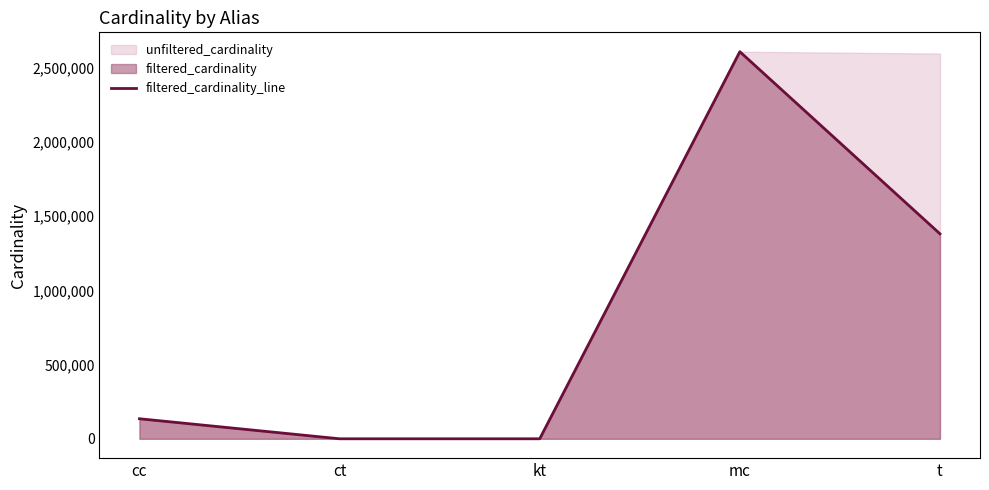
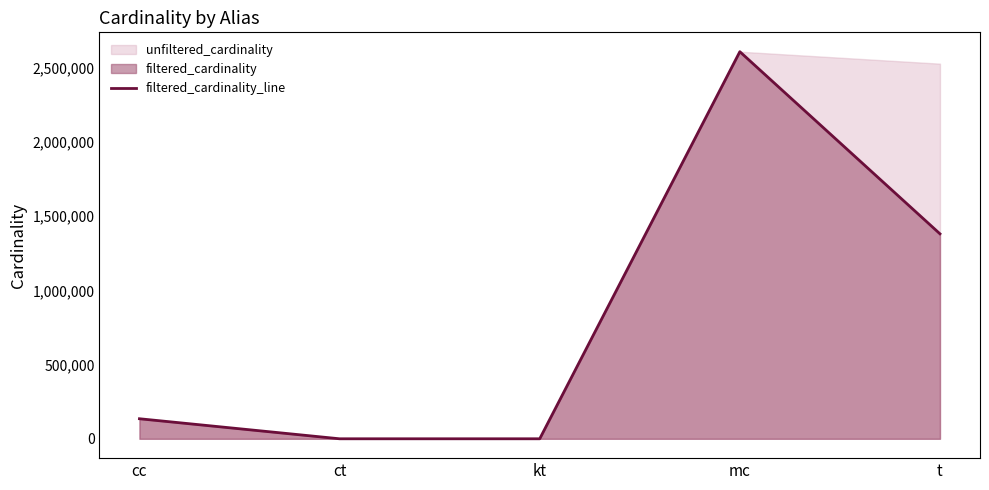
  {
    "unfiltered_cardinality": {
-     "t": "2,600,000"
+     "t": "2,530,000"
    },
    "filtered_cardinality": {
      "t": "1,380,000"
    }
  }
